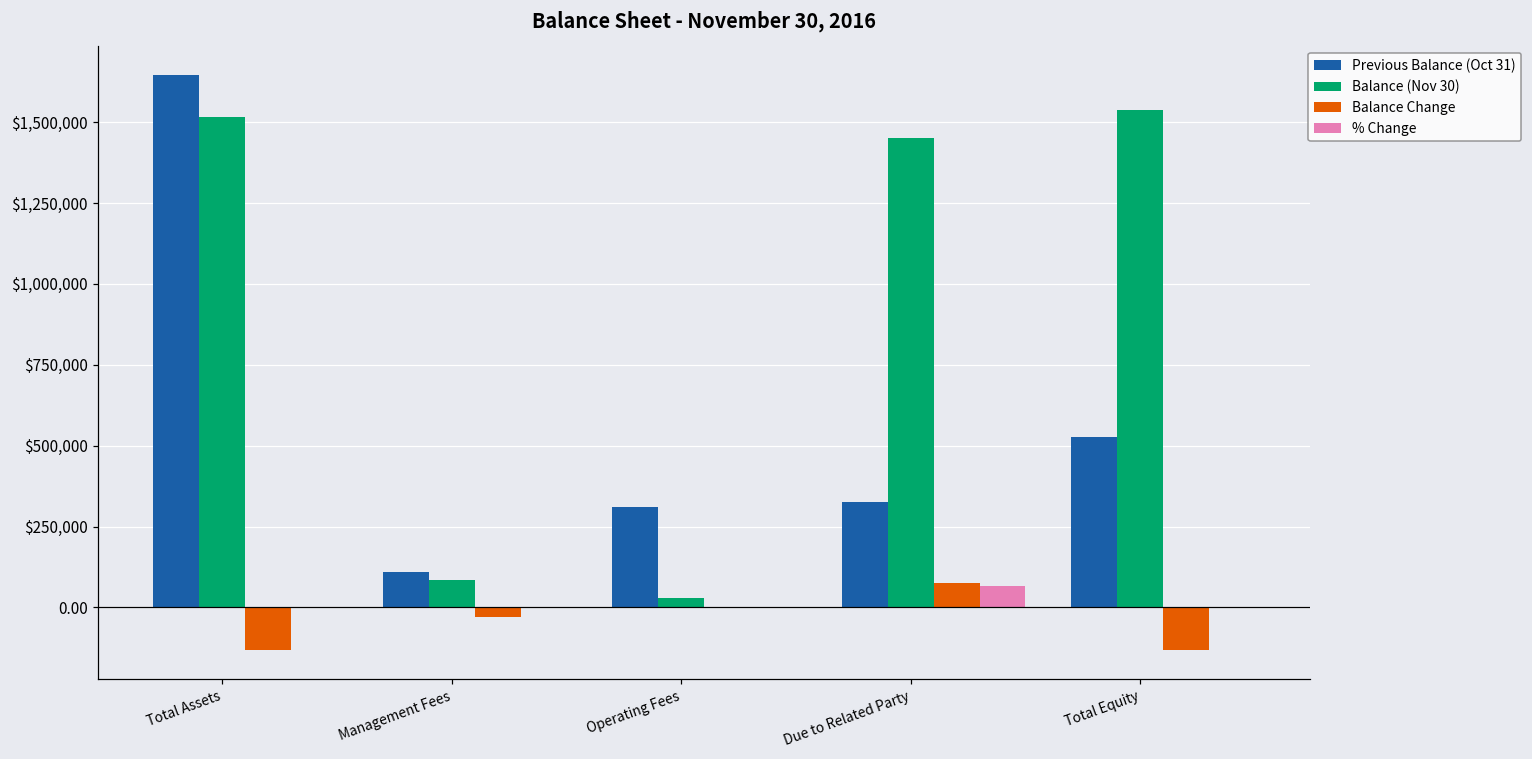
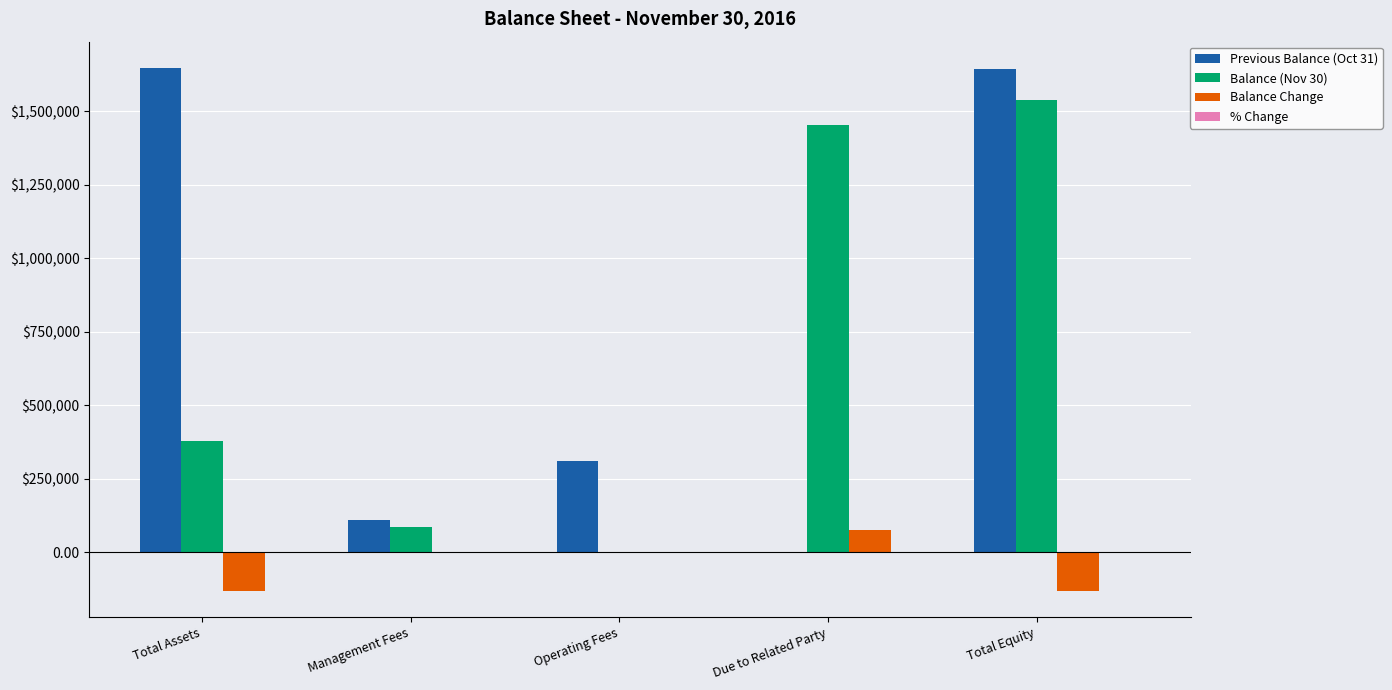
  {
    "Previous Balance (Oct 31)": {
      "Total Assets": "$1,650,000",
      "Management Fees": "$110,000",
      "Operating Fees": "$310,000",
-     "Due to Related Party": "$330,000",
-     "Total Equity": "$530,000"
+     "Due to Related Party": "$0",
+     "Total Equity": "$1,640,000"
    },
    "Balance (Nov 30)": {
-     "Total Assets": "$1,510,000",
+     "Total Assets": "$380,000",
      "Management Fees": "$90,000",
-     "Operating Fees": "$30,000",
+     "Operating Fees": "$0",
      "Due to Related Party": "$1,450,000",
      "Total Equity": "$1,540,000"
    },
    "Balance Change": {
      "Total Assets": "$-130,000",
-     "Management Fees": "$-30,000",
+     "Management Fees": "$0",
      "Due to Related Party": "$70,000",
      "Total Equity": "$-130,000"
    },
    "% Change": {
-     "Due to Related Party": "$70,000"
+     "Due to Related Party": "$0"
    }
  }
